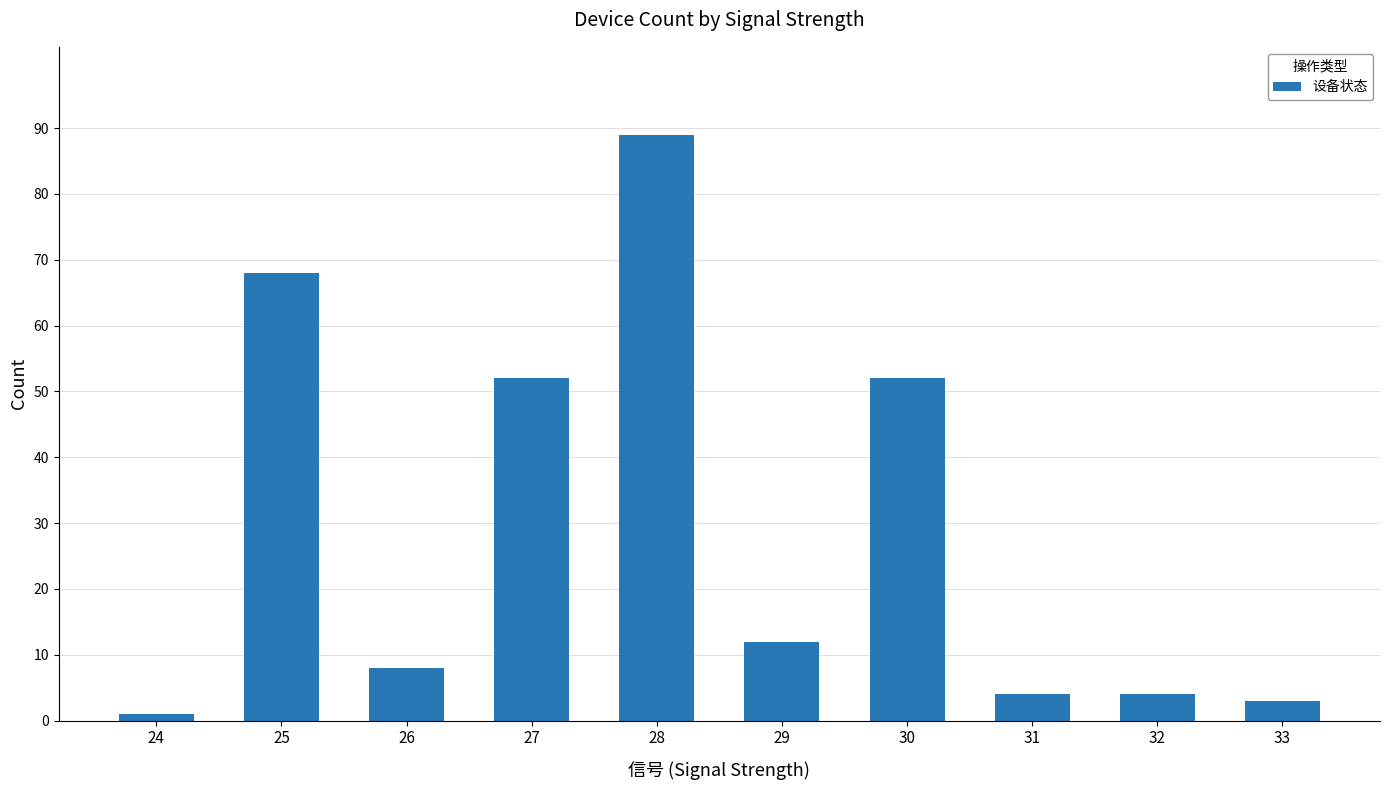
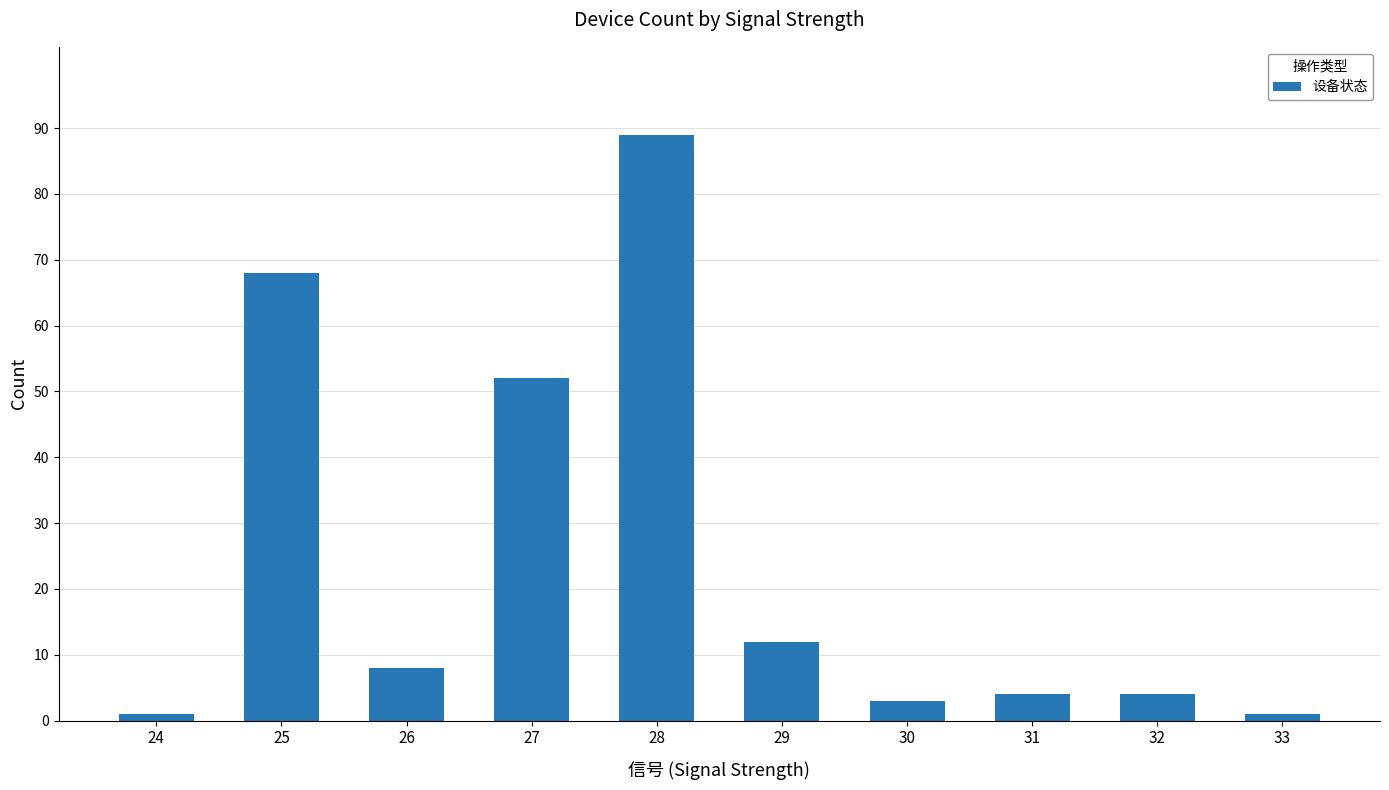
  {
    "24": 1,
    "25": 68,
    "26": 8,
    "27": 52,
    "28": 89,
    "29": 12,
-   "30": 52,
+   "30": 3,
    "31": 4,
    "32": 4,
-   "33": 3
+   "33": 1
  }
